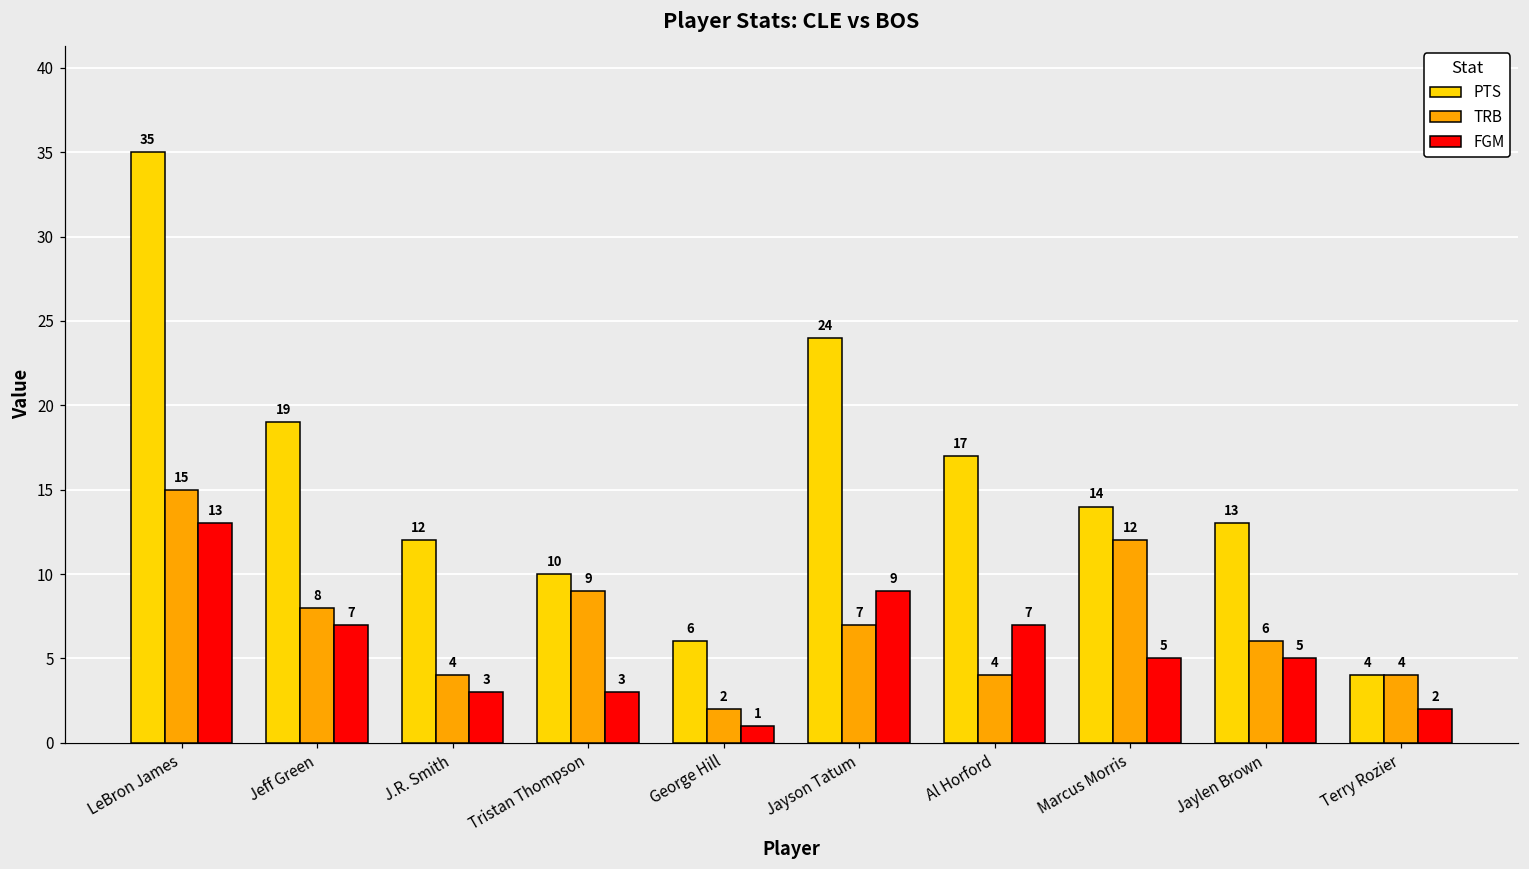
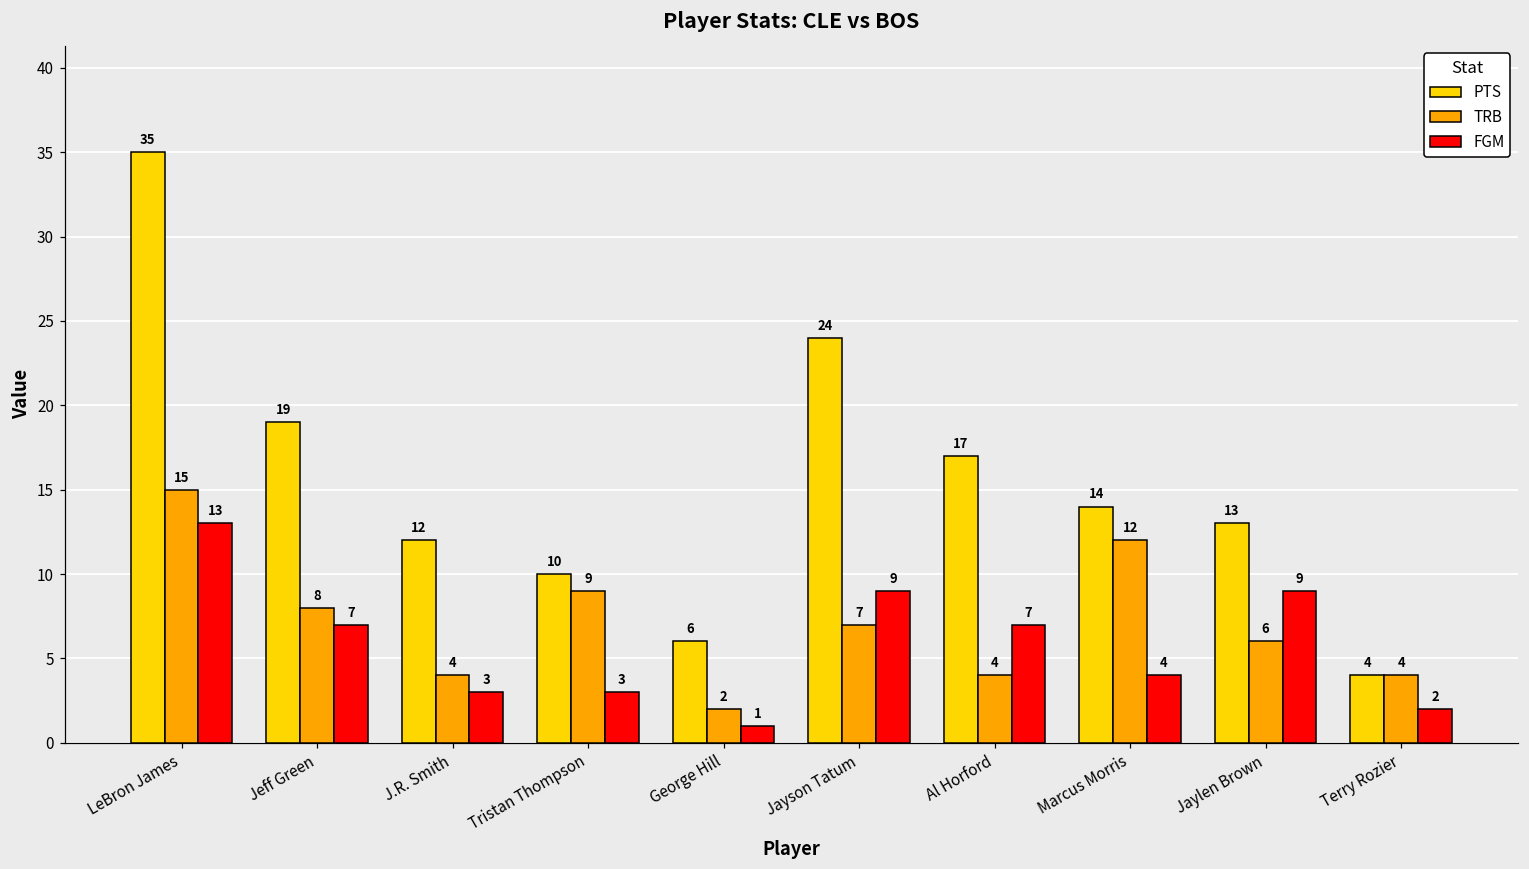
  {
    "FGM": {
      "LeBron James": 13,
      "Jeff Green": 7,
      "J.R. Smith": 3,
      "Tristan Thompson": 3,
      "George Hill": 1,
      "Jayson Tatum": 9,
      "Al Horford": 7,
-     "Marcus Morris": 5,
-     "Jaylen Brown": 5,
+     "Marcus Morris": 4,
+     "Jaylen Brown": 9,
      "Terry Rozier": 2
    }
  }
